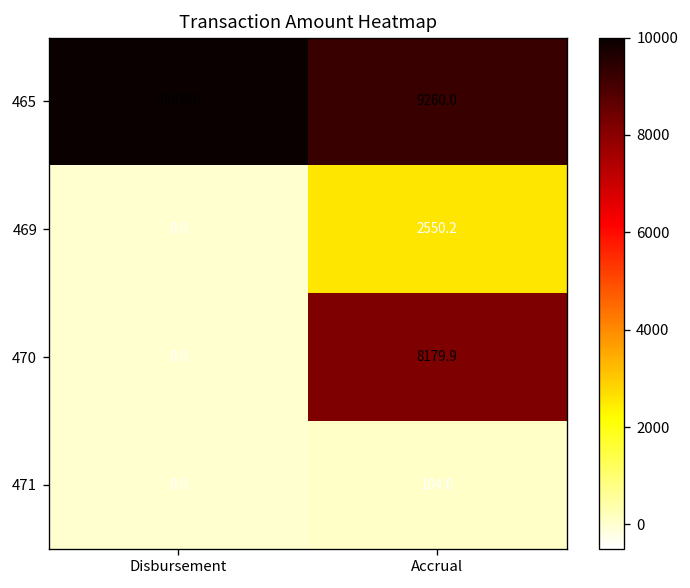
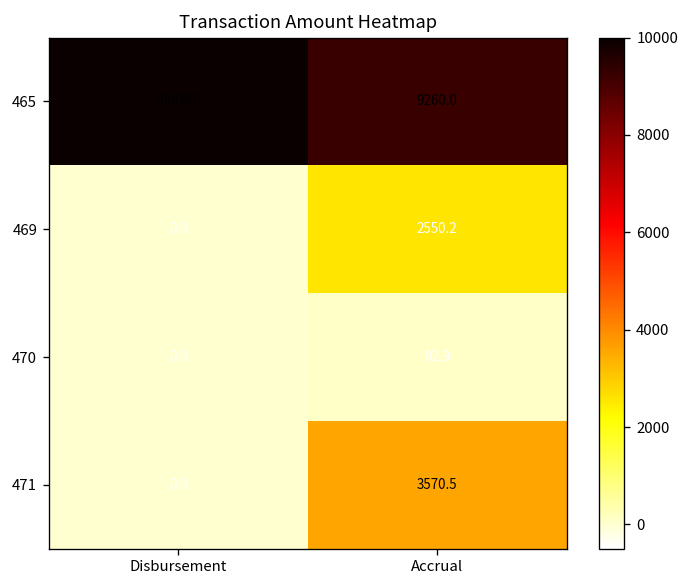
  {
    "465": {
      "Accrual": 9260.0
    },
    "469": {
      "Disbursement": 0.0,
      "Accrual": 2550.2
    },
    "470": {
      "Disbursement": 0.0,
-     "Accrual": 8179.9
+     "Accrual": 92.9
    },
    "471": {
      "Disbursement": 0.0,
-     "Accrual": 104.0
+     "Accrual": 3570.5
    }
  }
